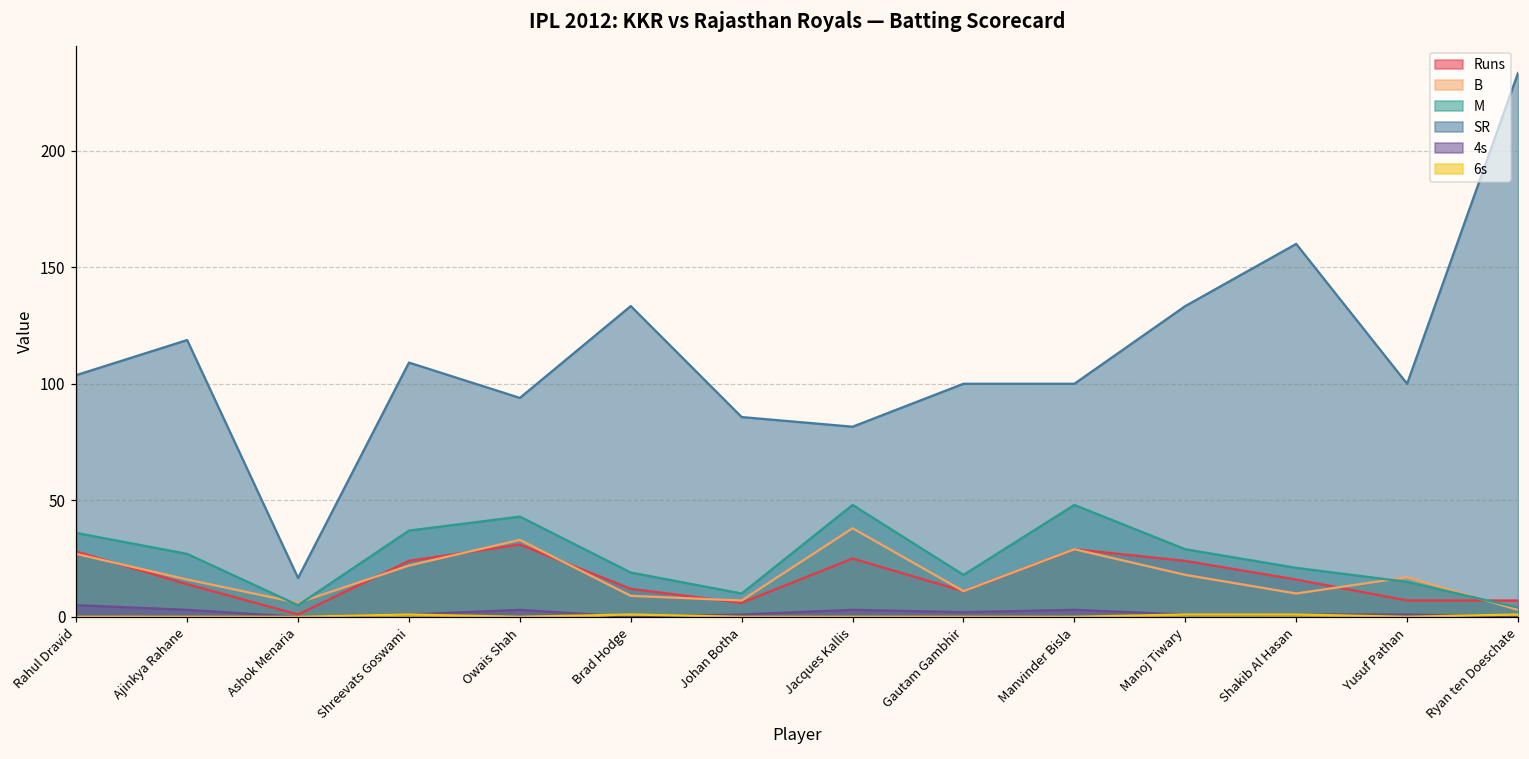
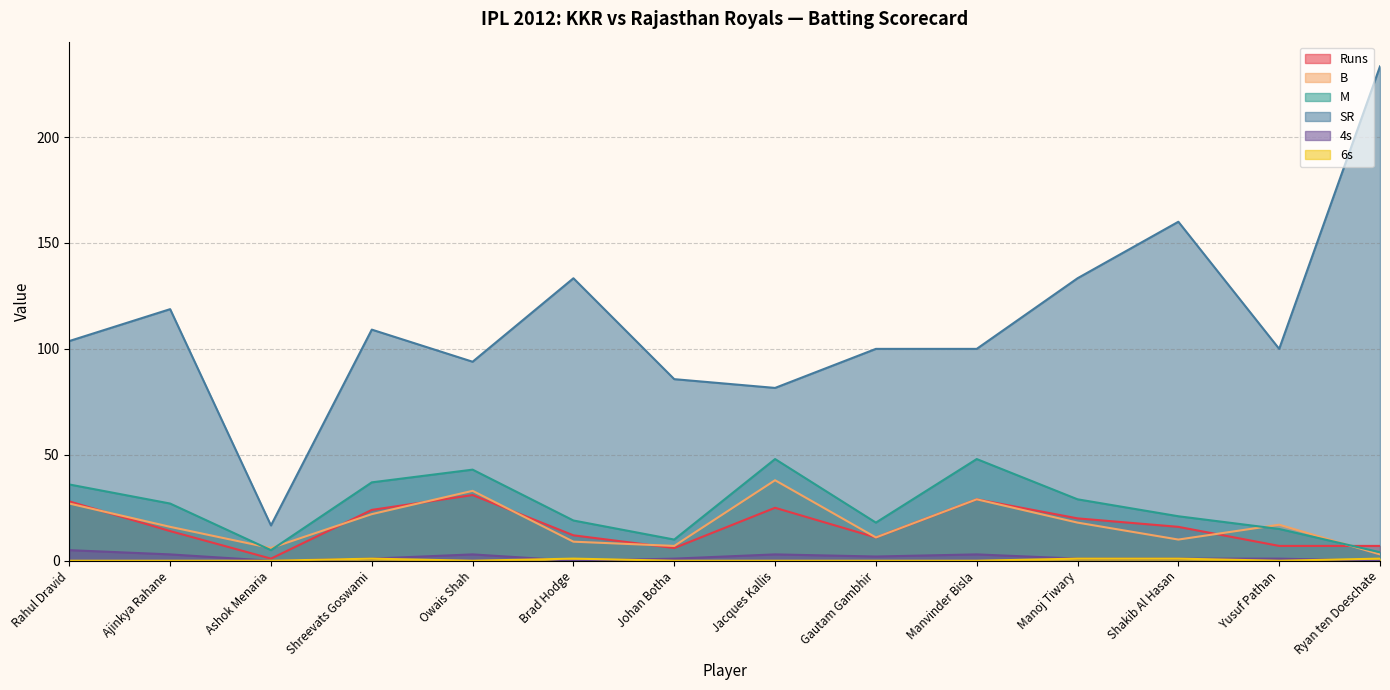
  {
    "Runs": {
      "Ajinkya Rahane": 14,
      "Shreevats Goswami": 24,
      "Owais Shah": 31,
      "Brad Hodge": 12,
      "Jacques Kallis": 25,
-     "Manoj Tiwary": 24,
+     "Manoj Tiwary": 20,
      "Shakib Al Hasan": 16,
      "Yusuf Pathan": 7,
      "Ryan ten Doeschate": 7
    },
    "B": {
      "Ajinkya Rahane": 16,
      "Shreevats Goswami": 22,
      "Owais Shah": 33,
      "Brad Hodge": 9,
      "Jacques Kallis": 38,
      "Manoj Tiwary": 18,
      "Shakib Al Hasan": 10,
      "Yusuf Pathan": 17
    },
    "6s": {
      "Rahul Dravid": 0,
      "Ajinkya Rahane": 0,
      "Owais Shah": 0,
      "Jacques Kallis": 0,
      "Gautam Gambhir": 0,
      "Manvinder Bisla": 0
    }
  }
